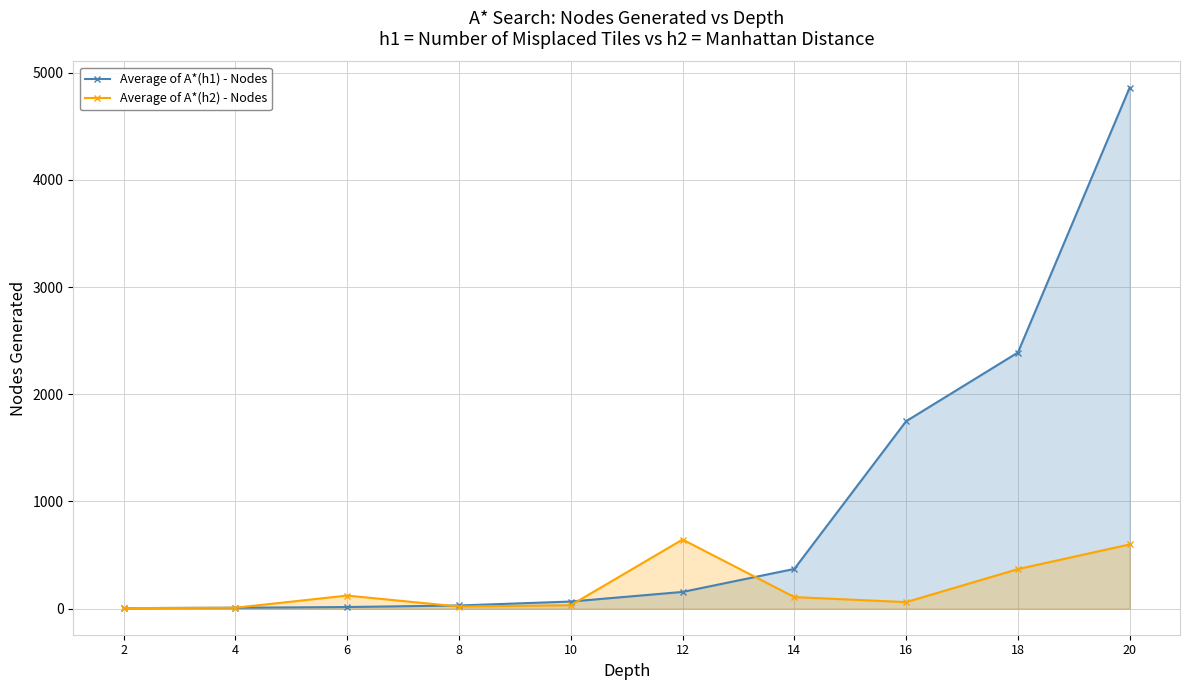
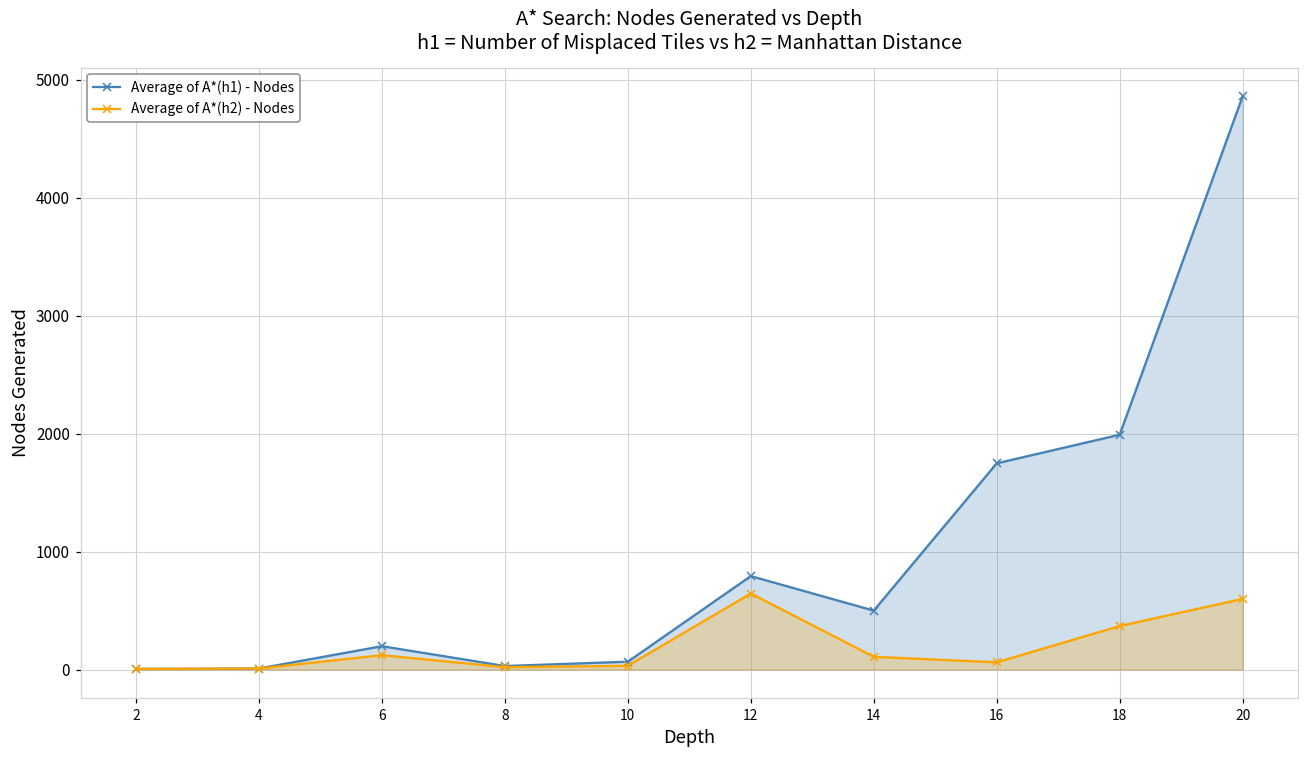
  {
    "Average of A*(h1) - Nodes": {
-     "6": 20,
+     "6": 200,
      "10": 70,
-     "12": 160,
-     "14": 370,
+     "12": 790,
+     "14": 500,
      "16": 1750,
-     "18": 2390,
+     "18": 1990,
      "20": 4860
    },
    "Average of A*(h2) - Nodes": {
      "6": 120,
      "10": 30,
      "12": 640,
      "14": 110,
      "16": 60,
      "18": 370,
      "20": 600
    }
  }
